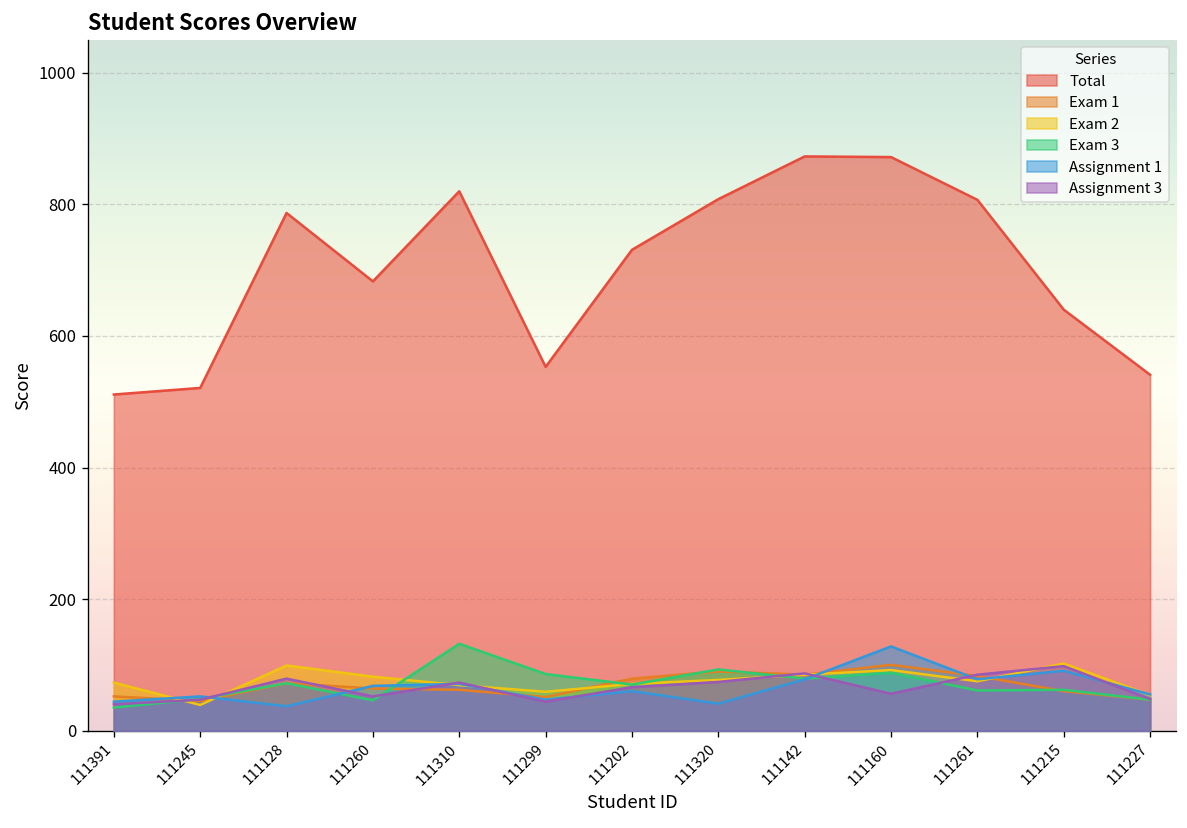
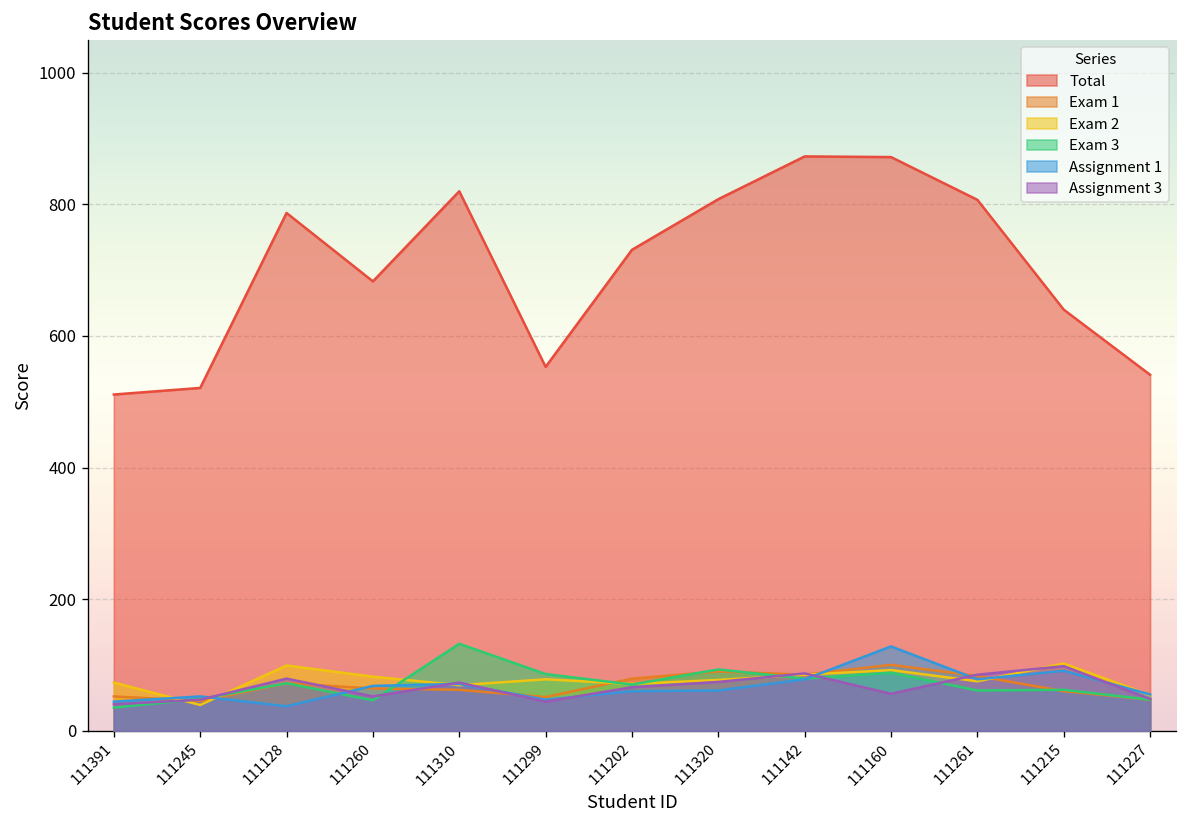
  {
    "Exam 2": {
      "111391": 70,
      "111245": 40,
      "111128": 100,
      "111260": 80,
-     "111299": 60
+     "111299": 80
    },
    "Exam 3": {
      "111391": 40,
      "111260": 50,
      "111310": 130,
      "111299": 90,
      "111261": 60
    },
    "Assignment 1": {
      "111128": 40,
      "111202": 60,
-     "111320": 40,
+     "111320": 60,
      "111160": 130,
      "111215": 90
    },
    "Assignment 3": {
      "111128": 80,
      "111260": 50,
      "111160": 60
    }
  }
